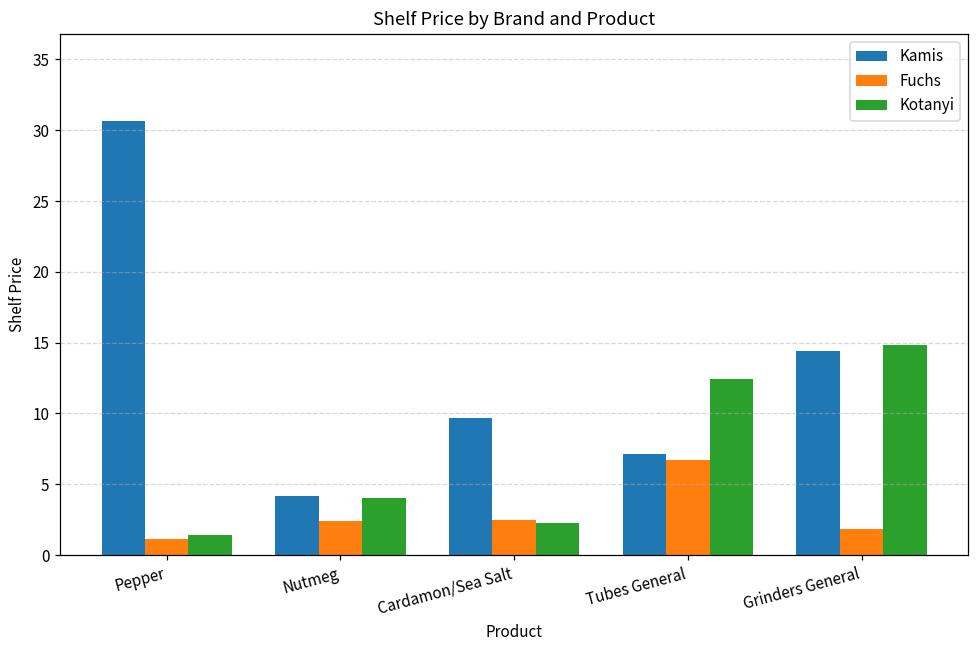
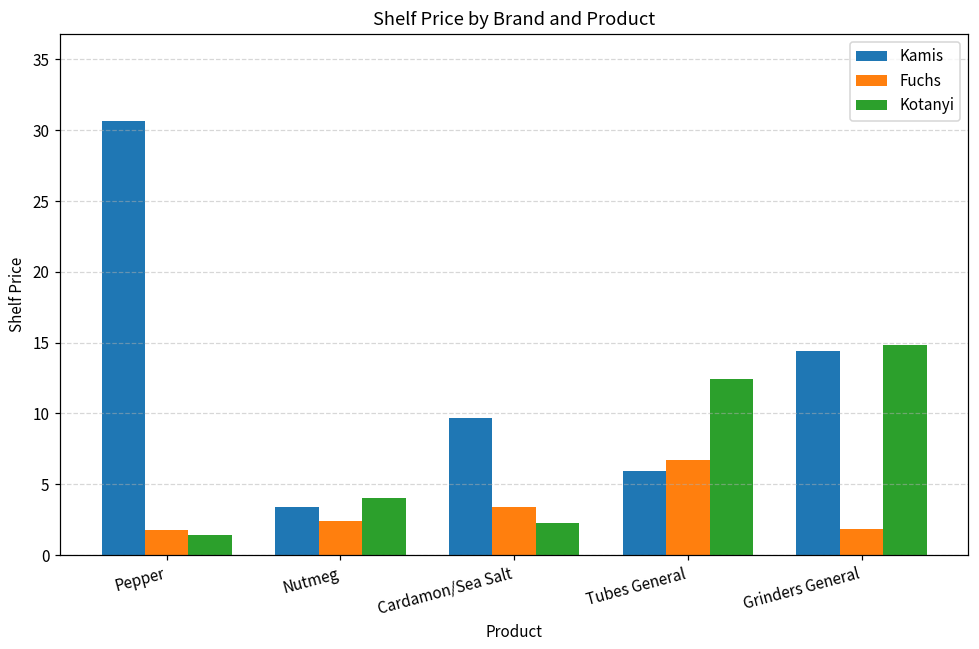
  {
    "Kamis": {
      "Pepper": 30.6,
-     "Nutmeg": 4.1,
+     "Nutmeg": 3.4,
      "Cardamon/Sea Salt": 9.7,
-     "Tubes General": 7.2,
+     "Tubes General": 5.9,
      "Grinders General": 14.4
    },
    "Fuchs": {
-     "Pepper": 1.1,
+     "Pepper": 1.8,
      "Nutmeg": 2.4,
-     "Cardamon/Sea Salt": 2.5,
+     "Cardamon/Sea Salt": 3.4,
      "Tubes General": 6.7,
      "Grinders General": 1.8
    },
    "Kotanyi": {
      "Pepper": 1.4,
      "Nutmeg": 4.0,
      "Cardamon/Sea Salt": 2.3,
      "Tubes General": 12.4,
      "Grinders General": 14.8
    }
  }
